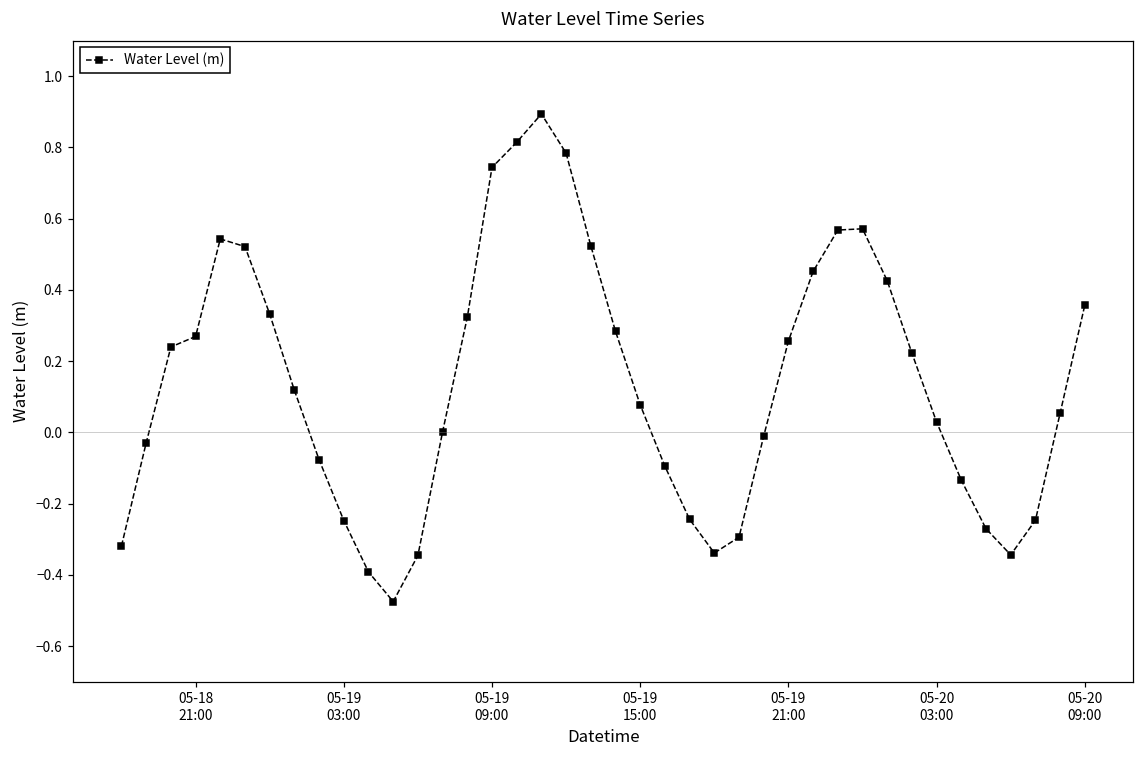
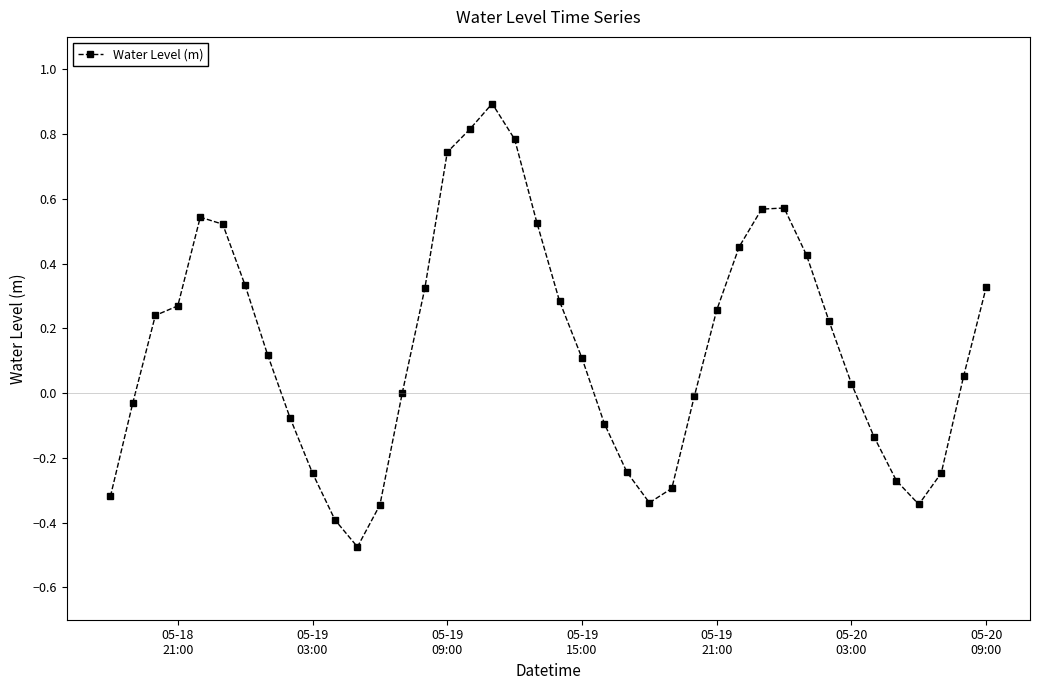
  {
    "05-18 21:00": 0.27,
    "05-19 03:00": -0.25,
    "05-19 09:00": 0.74,
-   "05-19 15:00": 0.08,
+   "05-19 15:00": 0.11,
    "05-19 21:00": 0.26,
    "05-20 03:00": 0.03,
-   "05-20 09:00": 0.36
+   "05-20 09:00": 0.33
  }
